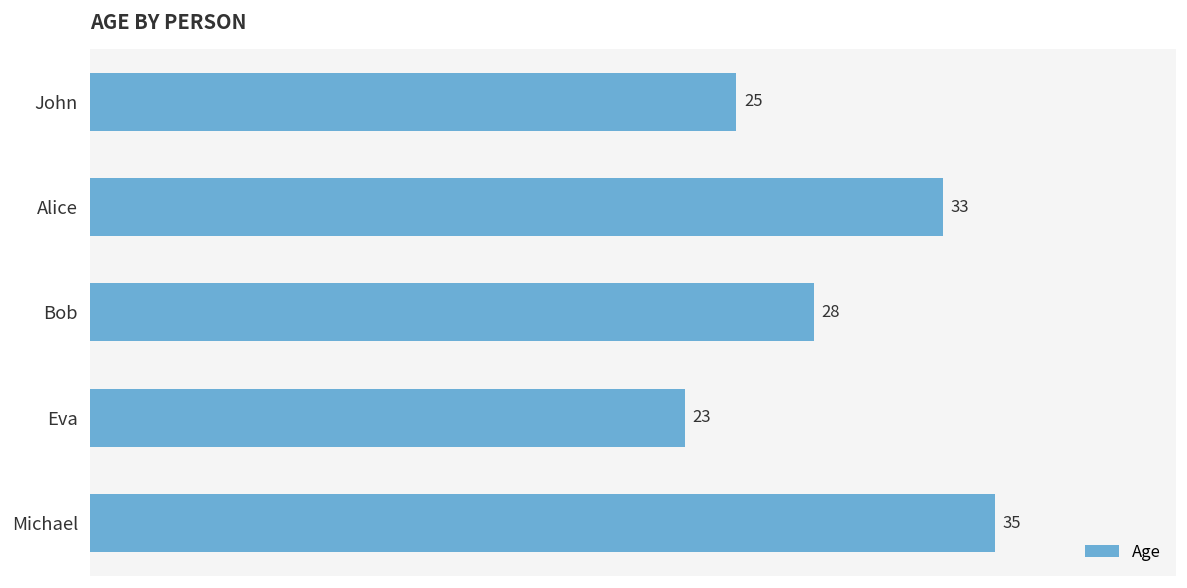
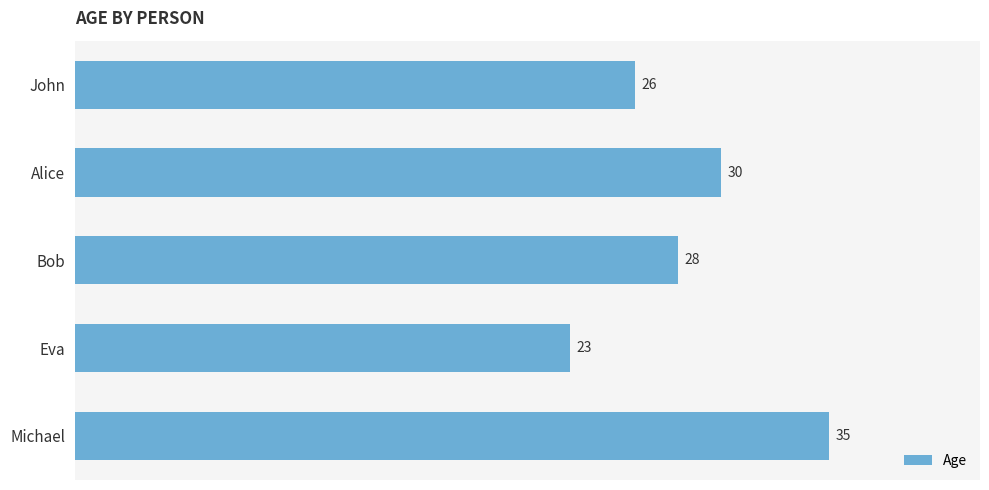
  {
-   "John": 25,
-   "Alice": 33,
+   "John": 26,
+   "Alice": 30,
    "Bob": 28,
    "Eva": 23,
    "Michael": 35
  }
